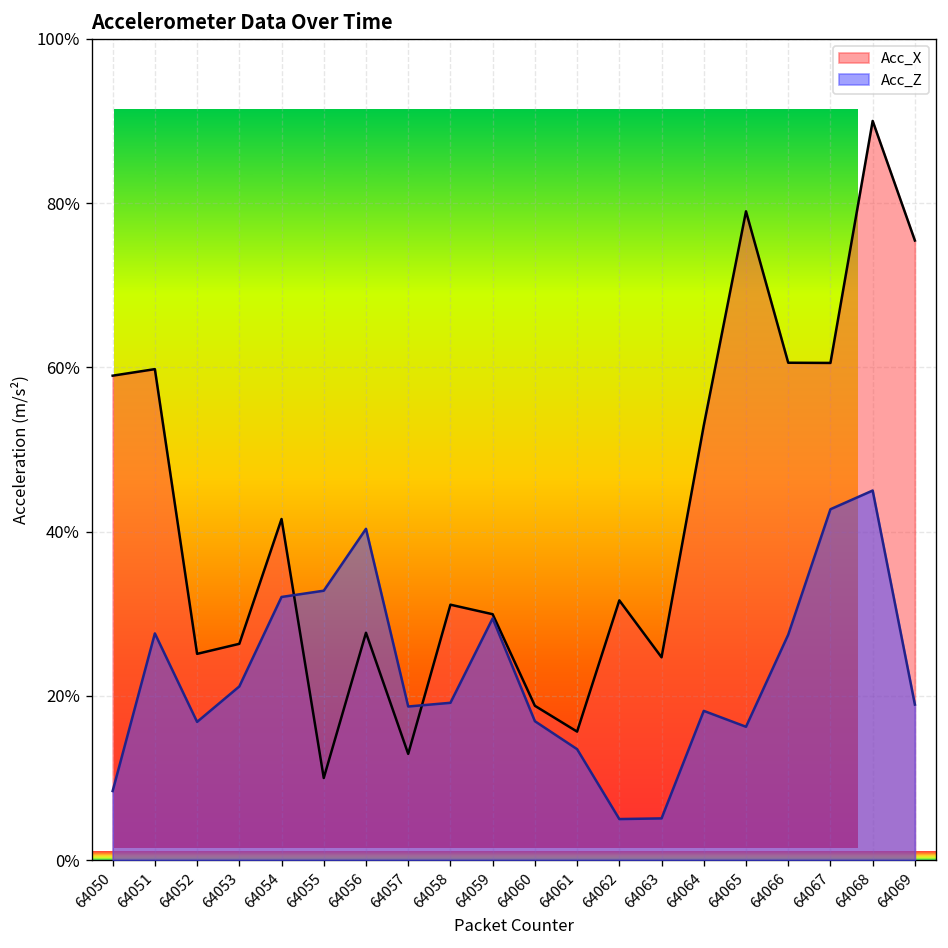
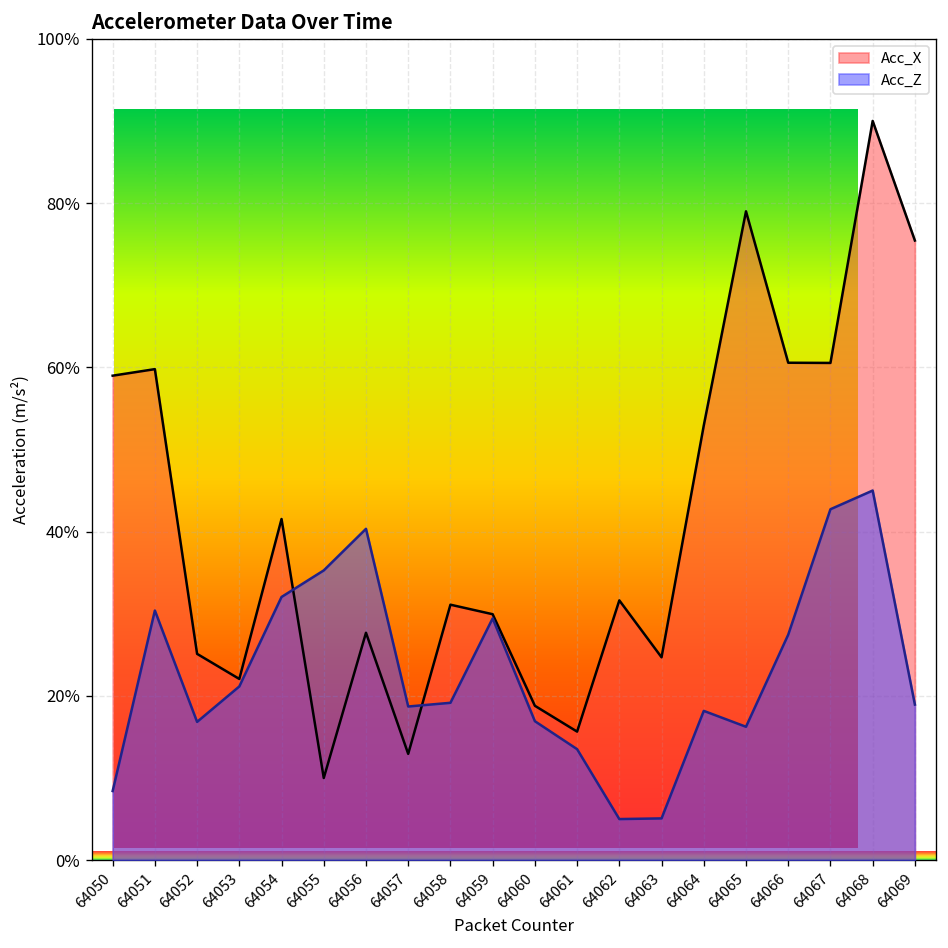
  {
    "Acc_X": {
      "64050": "59%",
      "64051": "60%",
      "64052": "25%",
-     "64053": "26%",
+     "64053": "22%",
      "64054": "42%",
      "64055": "10%",
      "64056": "28%",
      "64057": "13%",
      "64058": "31%",
      "64059": "30%",
      "64060": "19%",
      "64061": "16%",
      "64062": "32%",
      "64063": "25%",
      "64064": "53%",
      "64065": "79%",
      "64066": "61%",
      "64067": "61%",
      "64068": "90%",
      "64069": "75%"
    },
    "Acc_Z": {
      "64050": "8%",
-     "64051": "28%",
+     "64051": "30%",
      "64052": "17%",
      "64053": "21%",
      "64054": "32%",
-     "64055": "33%",
+     "64055": "35%",
      "64056": "40%",
      "64057": "19%",
      "64058": "19%",
      "64059": "29%",
      "64060": "17%",
      "64061": "14%",
      "64062": "5%",
      "64063": "5%",
      "64064": "18%",
      "64065": "16%",
      "64066": "27%",
      "64067": "43%",
      "64068": "45%",
      "64069": "19%"
    }
  }
